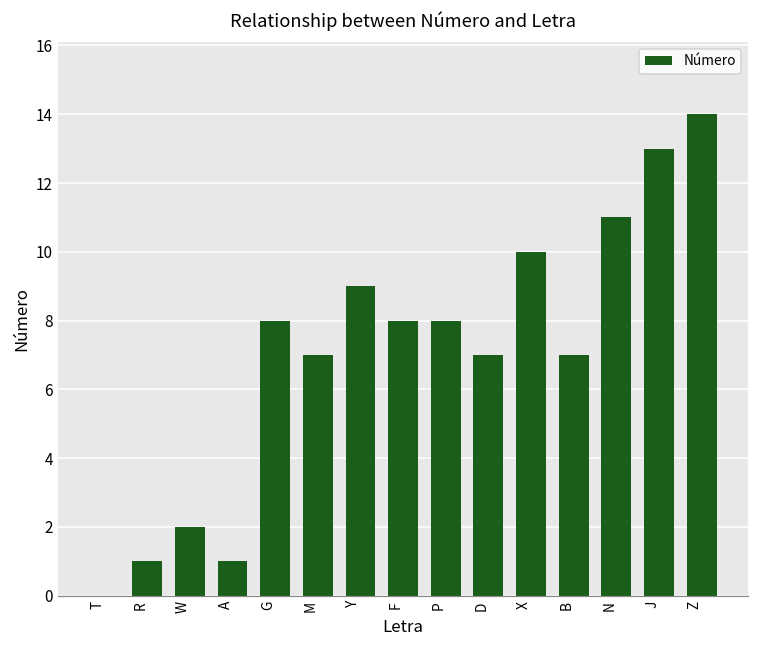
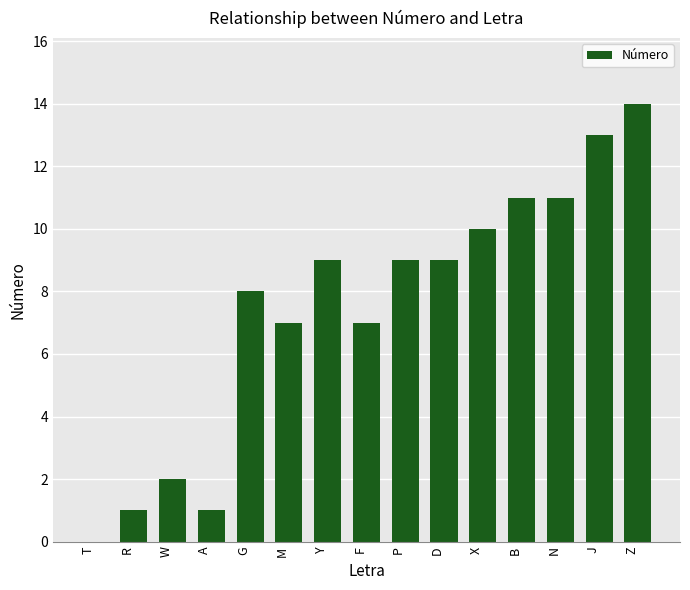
  {
    "T": 0,
    "R": 1,
    "W": 2,
    "A": 1,
    "G": 8,
    "M": 7,
    "Y": 9,
-   "F": 8,
-   "P": 8,
-   "D": 7,
+   "F": 7,
+   "P": 9,
+   "D": 9,
    "X": 10,
-   "B": 7,
+   "B": 11,
    "N": 11,
    "J": 13,
    "Z": 14
  }
